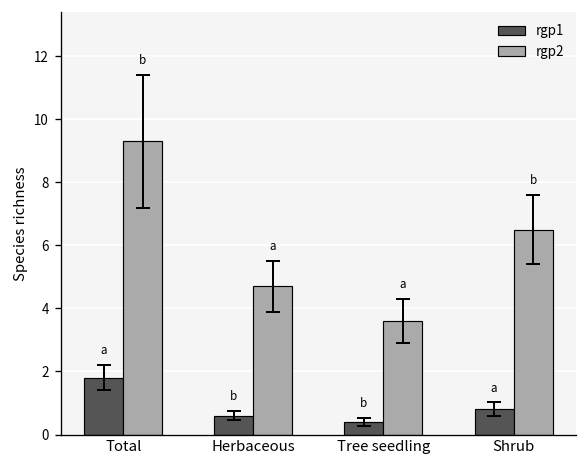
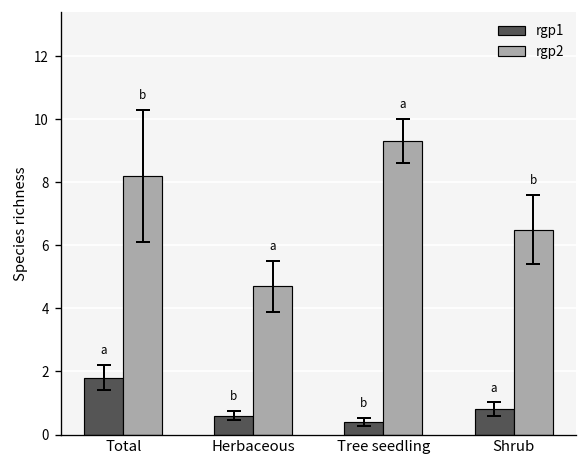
  {
    "rgp1": {
      "Total": 1.8,
      "Herbaceous": 0.6,
      "Tree seedling": 0.4,
      "Shrub": 0.8
    },
    "rgp2": {
-     "Total": 9.3,
+     "Total": 8.2,
      "Herbaceous": 4.7,
-     "Tree seedling": 3.6,
+     "Tree seedling": 9.3,
      "Shrub": 6.5
    }
  }
